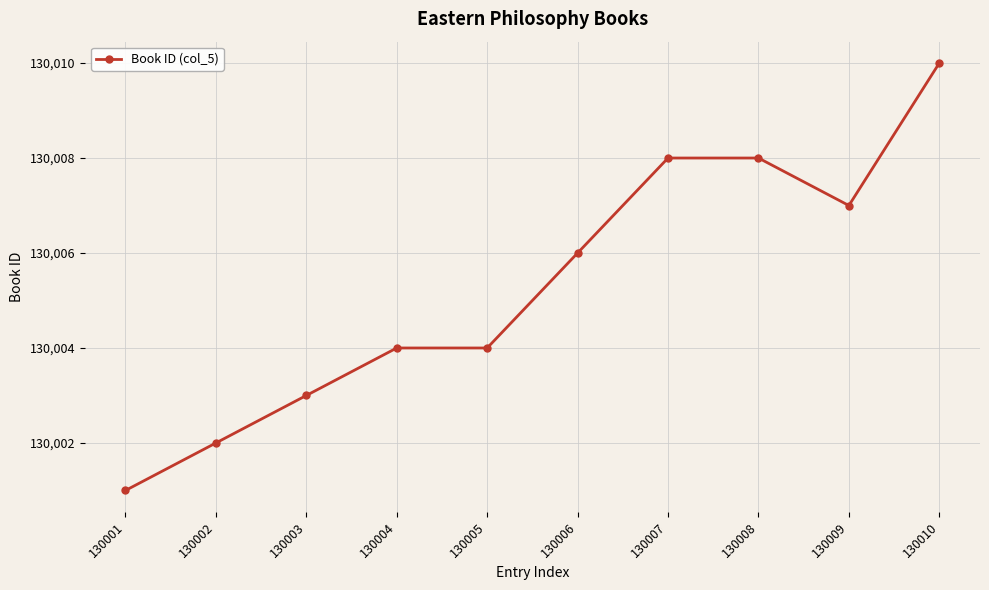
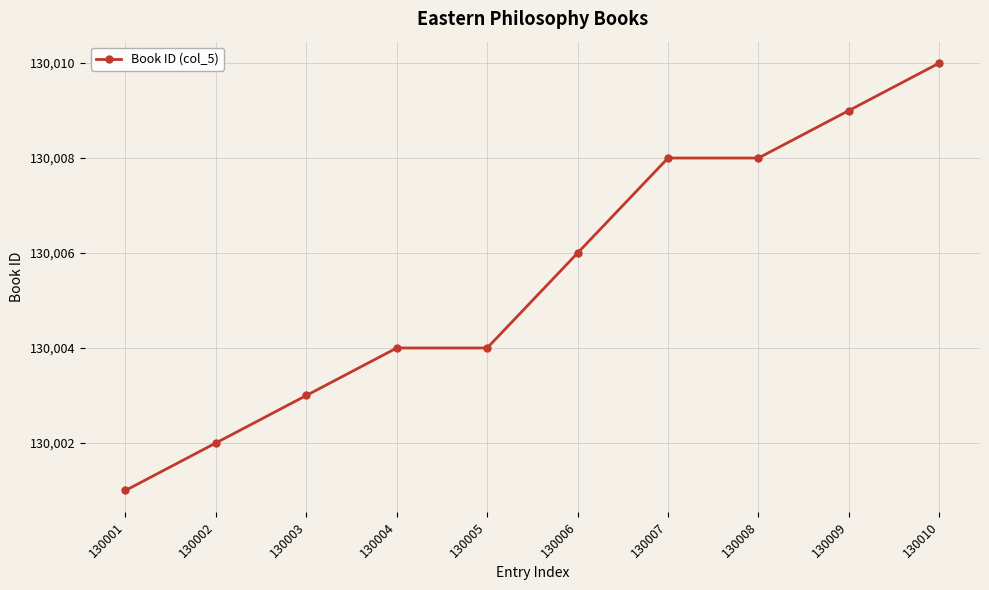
  {
    "130001": "130,001",
    "130002": "130,002",
    "130003": "130,003",
    "130004": "130,004",
    "130005": "130,004",
    "130006": "130,006",
    "130007": "130,008",
    "130008": "130,008",
-   "130009": "130,007",
+   "130009": "130,009",
    "130010": "130,010"
  }
